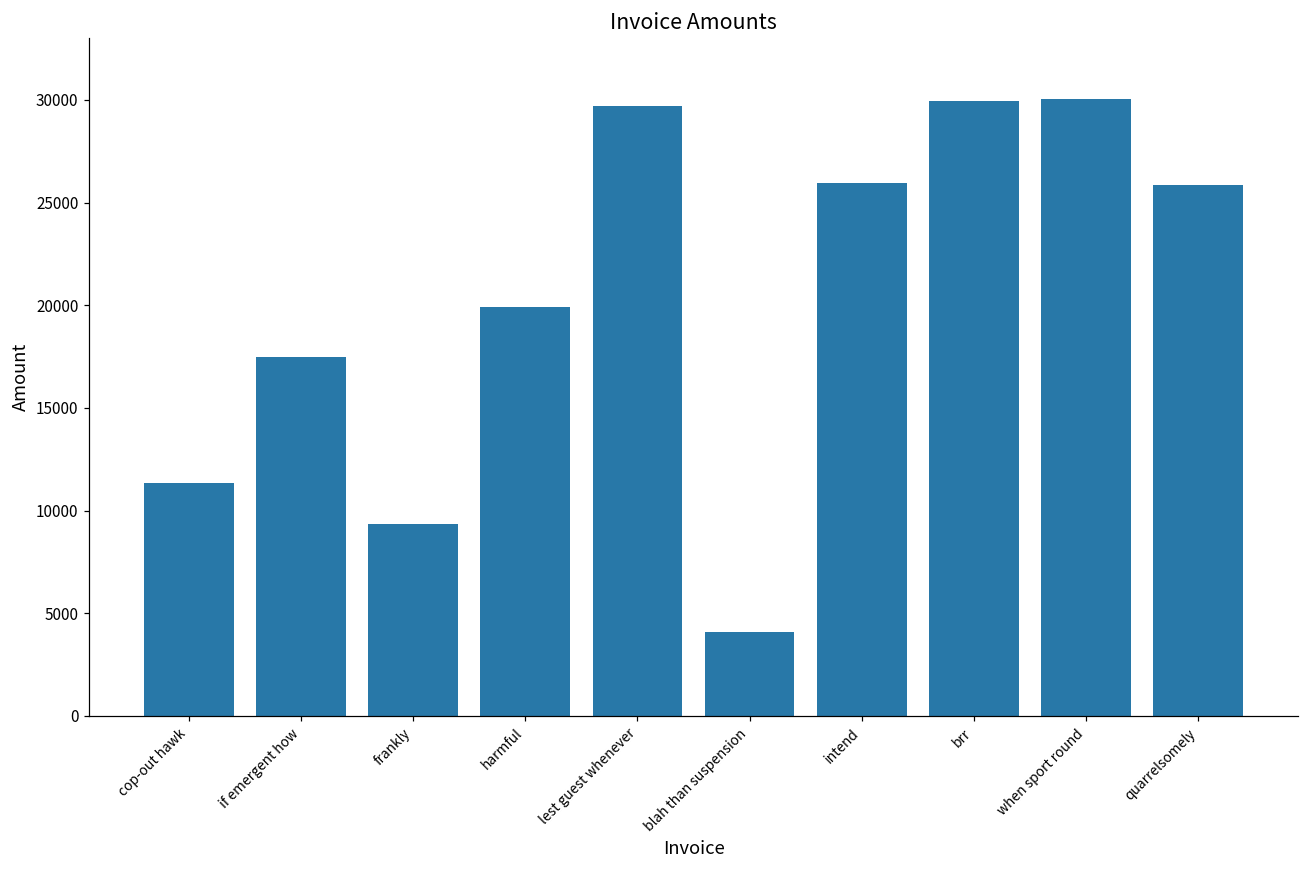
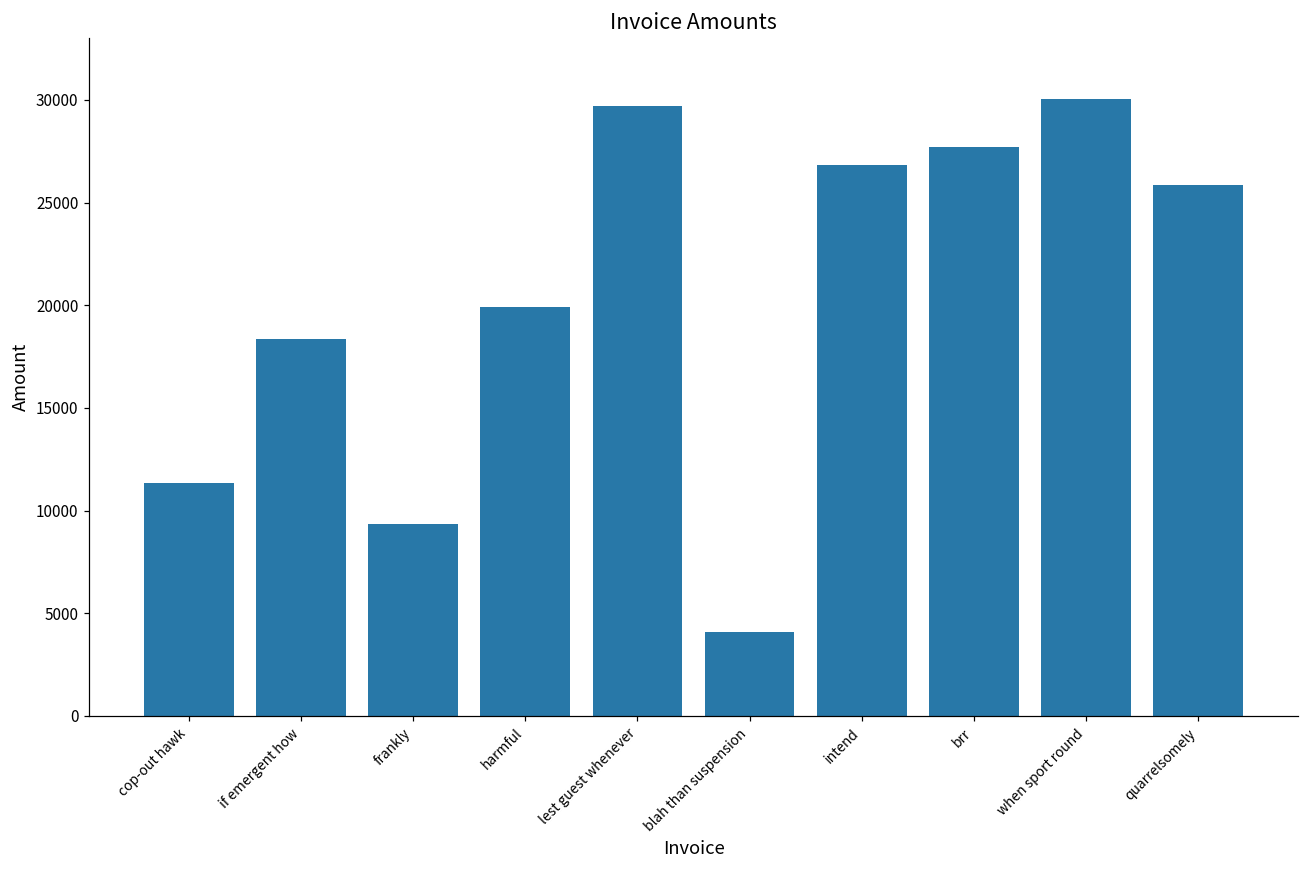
  {
    "cop-out hawk": 11300,
-   "if emergent how": 17500,
+   "if emergent how": 18300,
    "frankly": 9300,
    "harmful": 19900,
    "lest guest whenever": 29700,
    "blah than suspension": 4100,
-   "intend": 25900,
-   "brr": 29900,
+   "intend": 26800,
+   "brr": 27700,
    "when sport round": 30000,
    "quarrelsomely": 25800
  }
